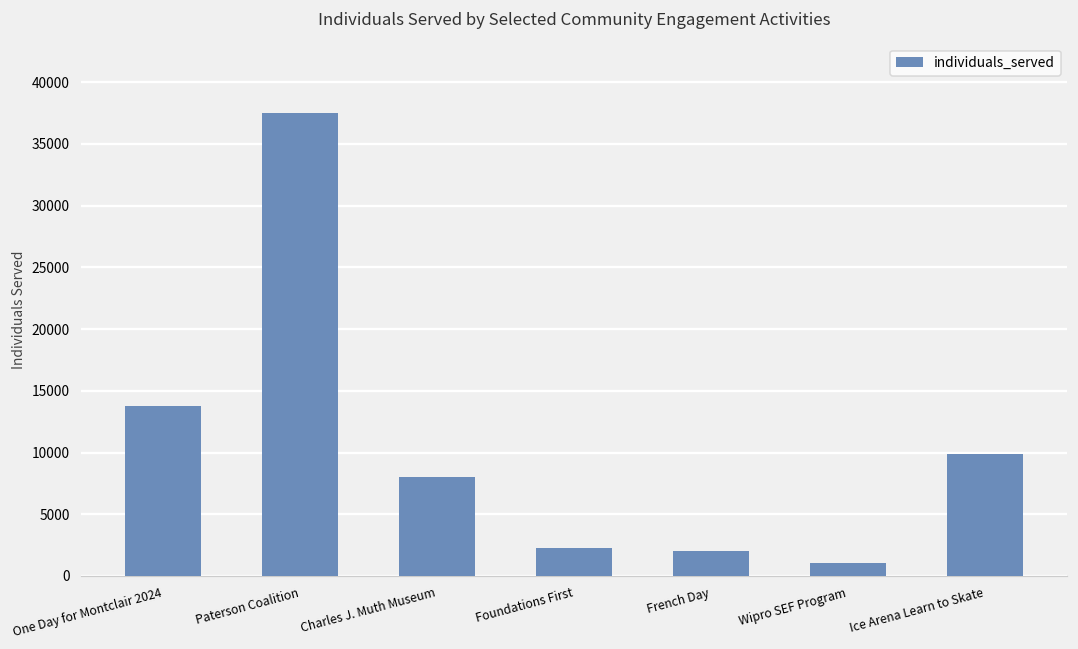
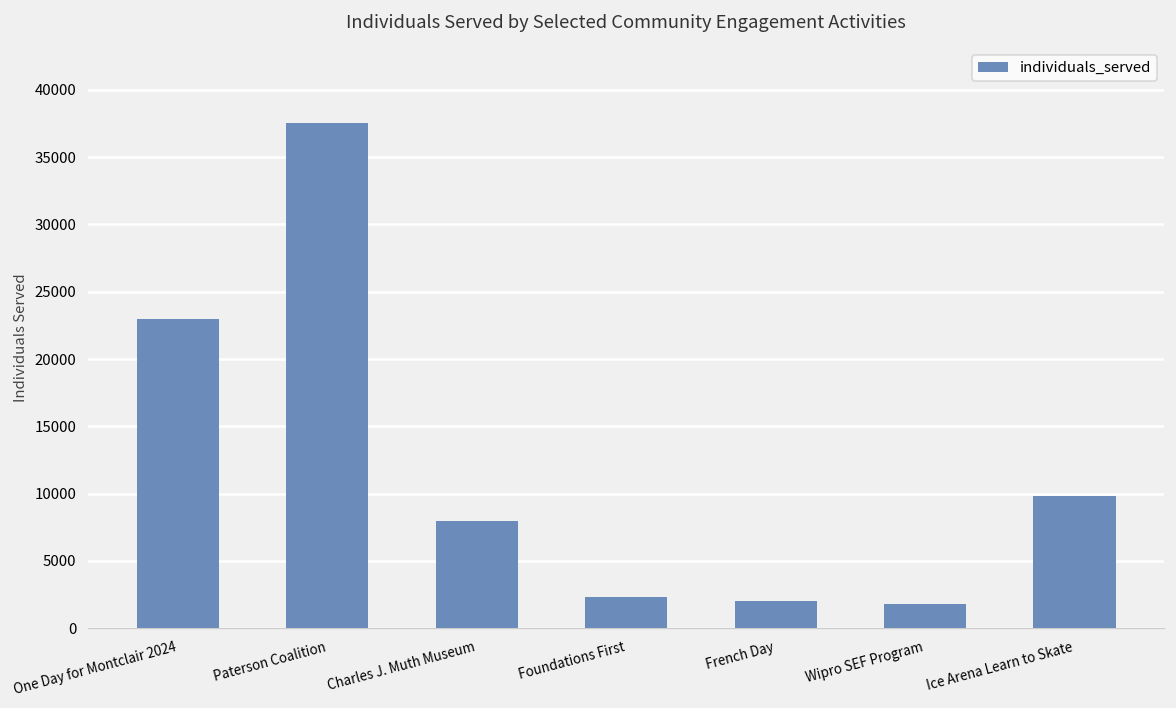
  {
-   "One Day for Montclair 2024": 13800,
+   "One Day for Montclair 2024": 23000,
    "Paterson Coalition": 37500,
    "Charles J. Muth Museum": 8000,
    "Foundations First": 2300,
    "French Day": 2000,
-   "Wipro SEF Program": 1000,
+   "Wipro SEF Program": 1800,
    "Ice Arena Learn to Skate": 9800
  }
